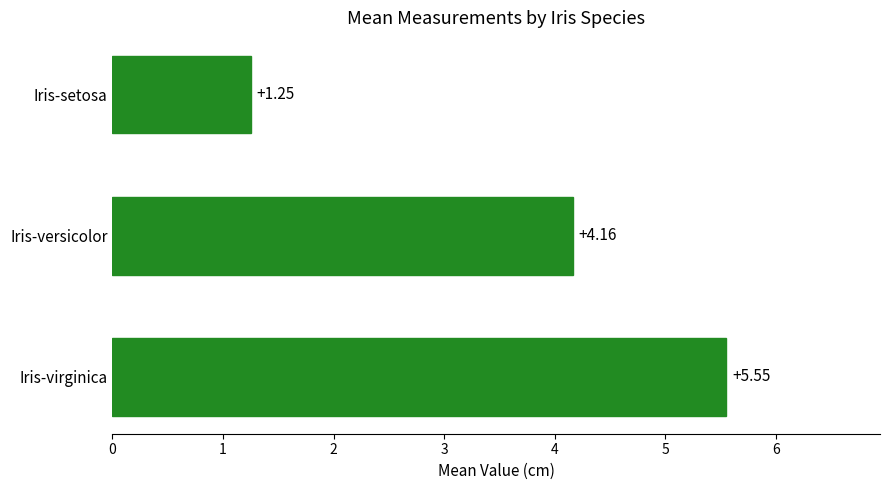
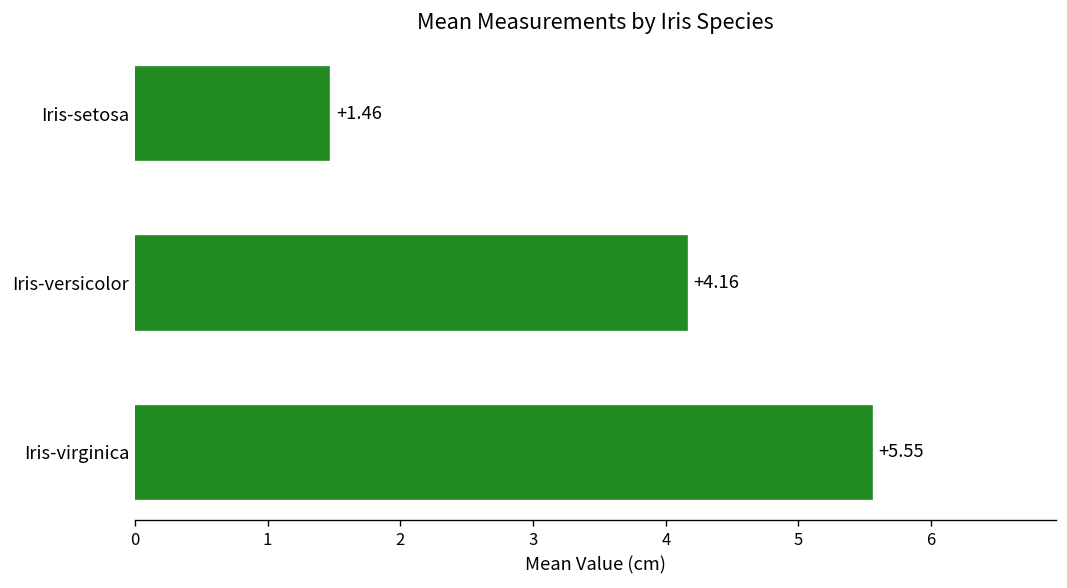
  {
-   "Iris-setosa": "+1.25",
+   "Iris-setosa": "+1.46",
    "Iris-versicolor": "+4.16",
    "Iris-virginica": "+5.55"
  }
